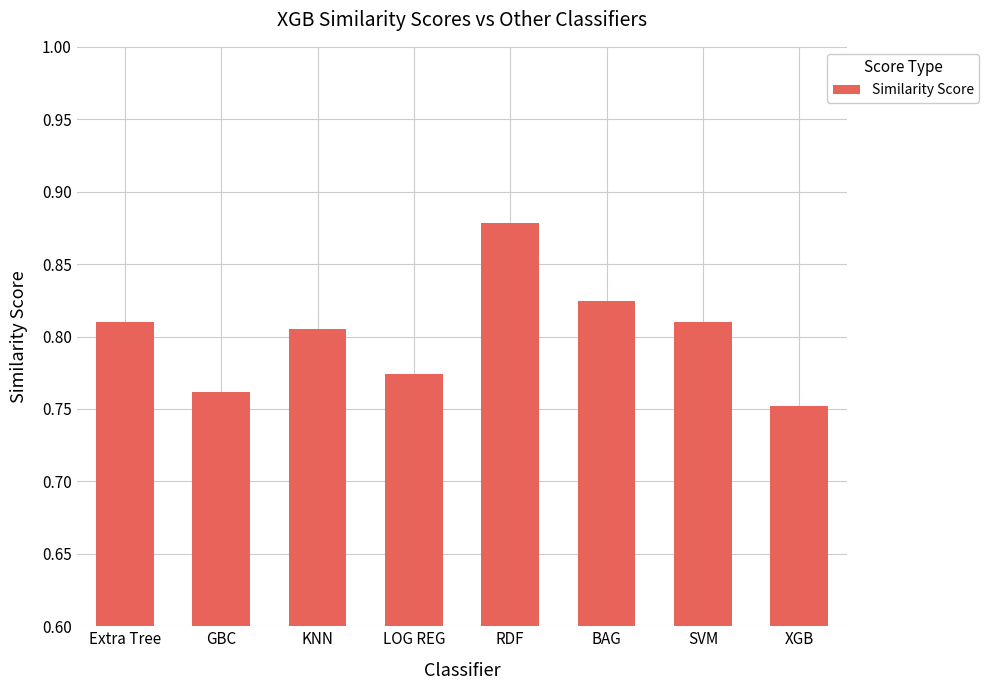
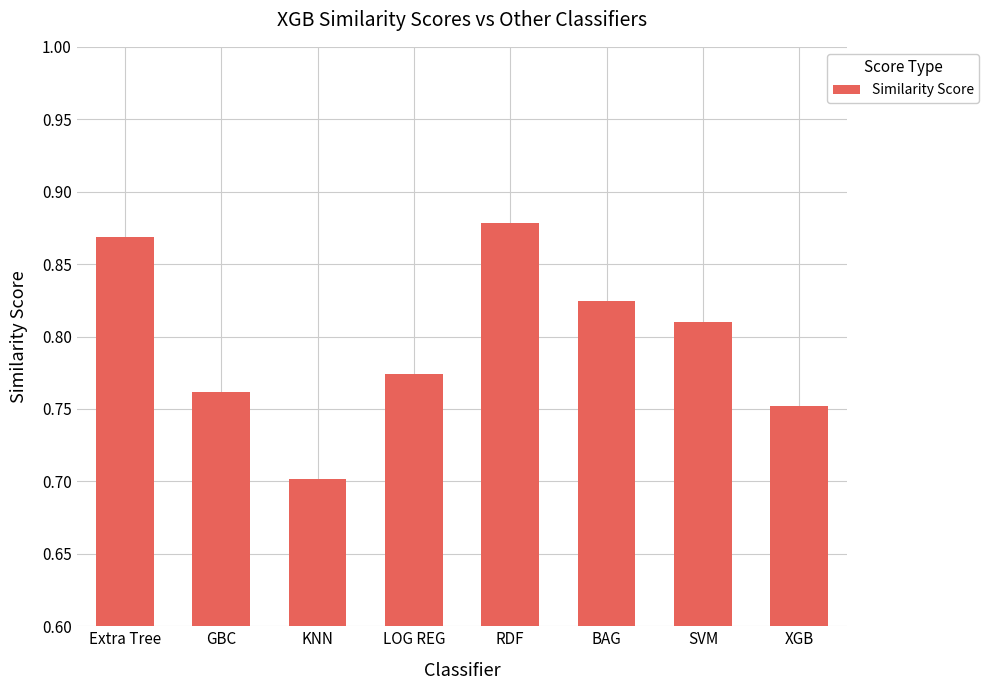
  {
-   "Extra Tree": 0.810,
+   "Extra Tree": 0.869,
    "GBC": 0.761,
-   "KNN": 0.805,
+   "KNN": 0.701,
    "LOG REG": 0.774,
    "RDF": 0.878,
    "BAG": 0.824,
    "SVM": 0.810,
    "XGB": 0.752
  }
